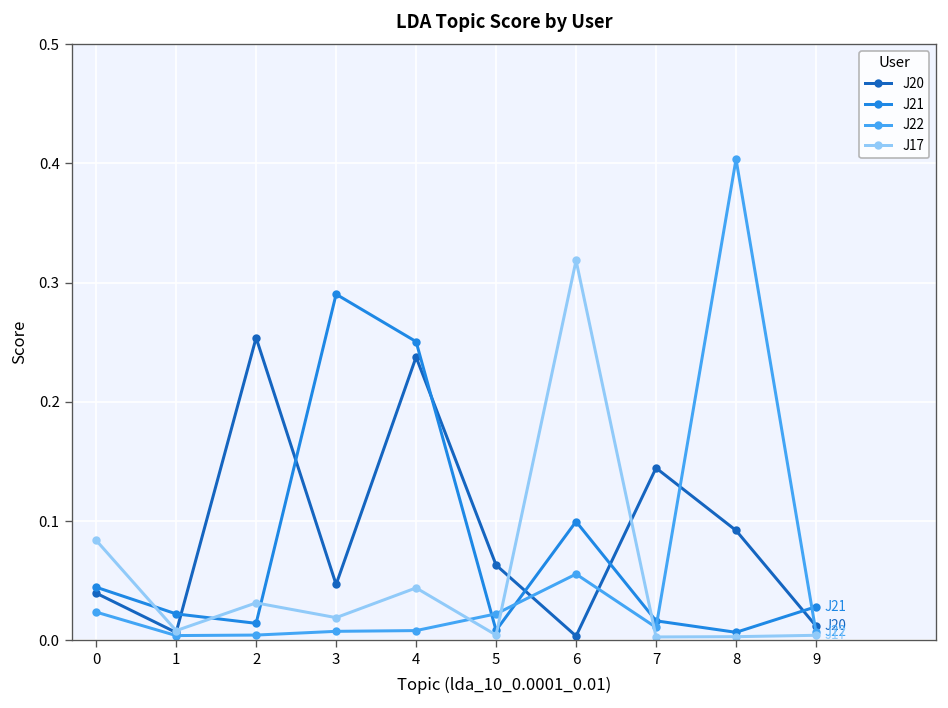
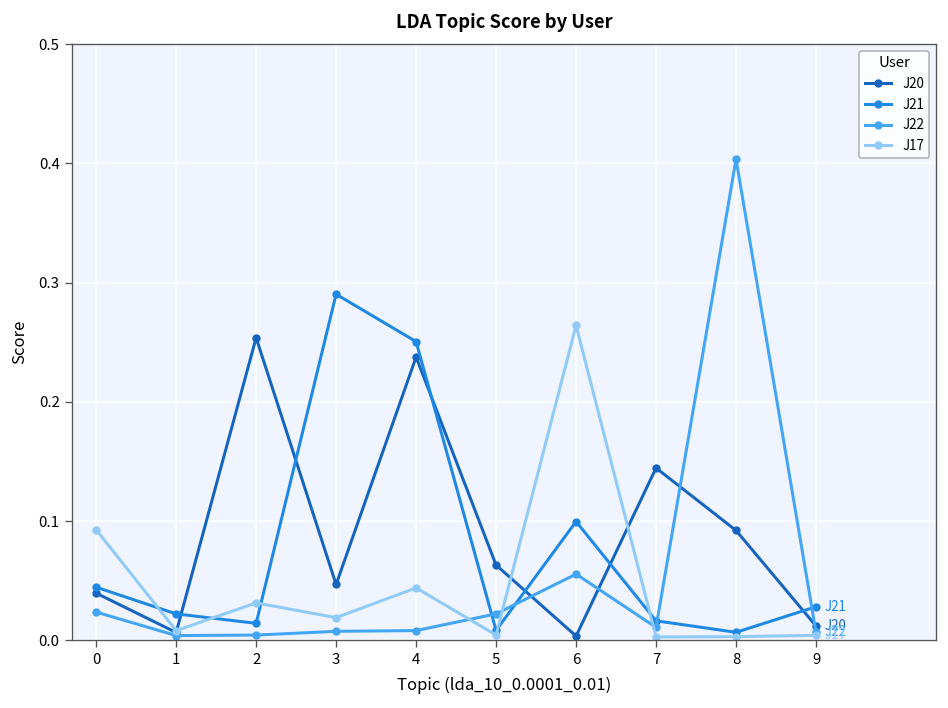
  {
    "J17": {
-     "0": 0.08,
+     "0": 0.09,
      "2": 0.03,
      "3": 0.02,
      "4": 0.04,
      "5": 0.00,
-     "6": 0.32,
+     "6": 0.26,
      "7": 0.00,
      "8": 0.00
    }
  }
